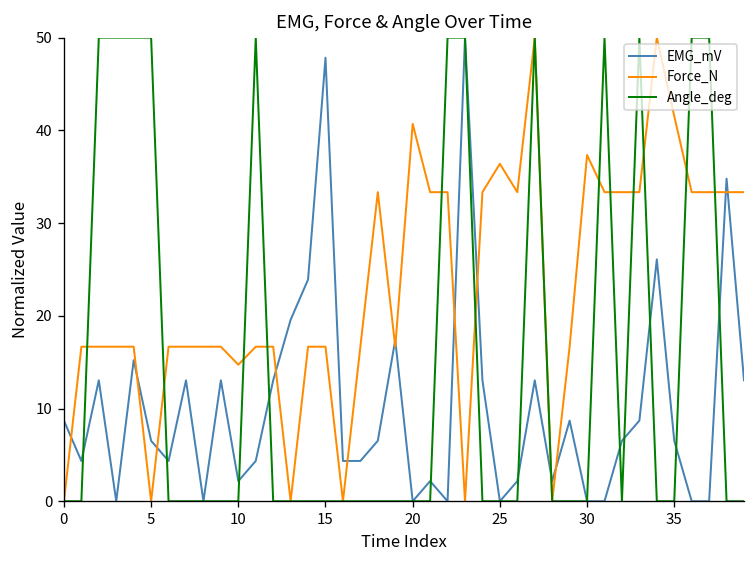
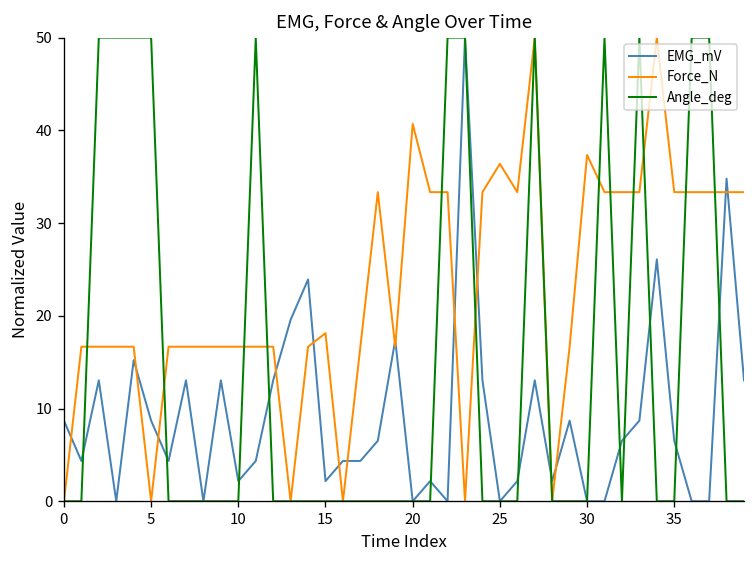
  {
    "EMG_mV": {
      "0": 9,
-     "5": 7,
+     "5": 9,
      "10": 2,
-     "15": 48,
+     "15": 2,
      "35": 7
    },
    "Force_N": {
      "5": 0,
-     "10": 15,
-     "15": 17,
+     "10": 17,
+     "15": 18,
      "20": 41,
      "25": 36,
      "30": 37,
-     "35": 42
+     "35": 33
    },
    "Angle_deg": {
      "5": 50,
      "10": 0,
      "15": 0,
      "35": 0
    }
  }
